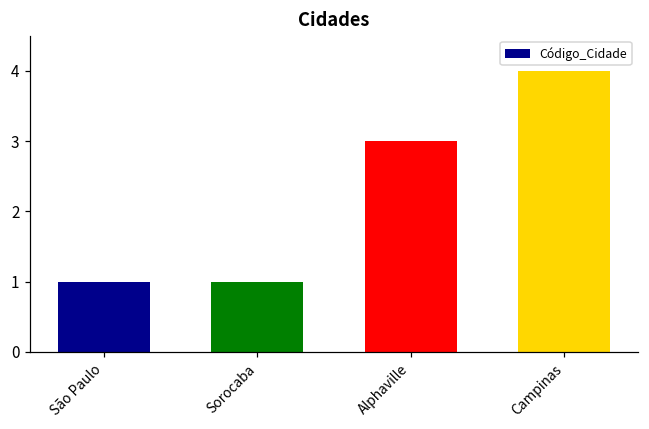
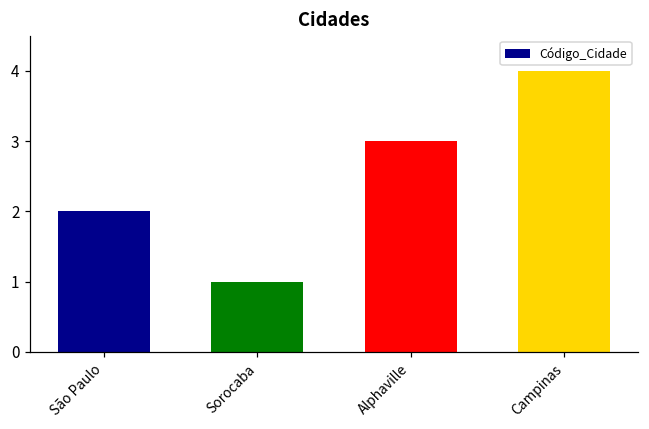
  {
-   "São Paulo": 1,
+   "São Paulo": 2,
    "Sorocaba": 1,
    "Alphaville": 3,
    "Campinas": 4
  }
